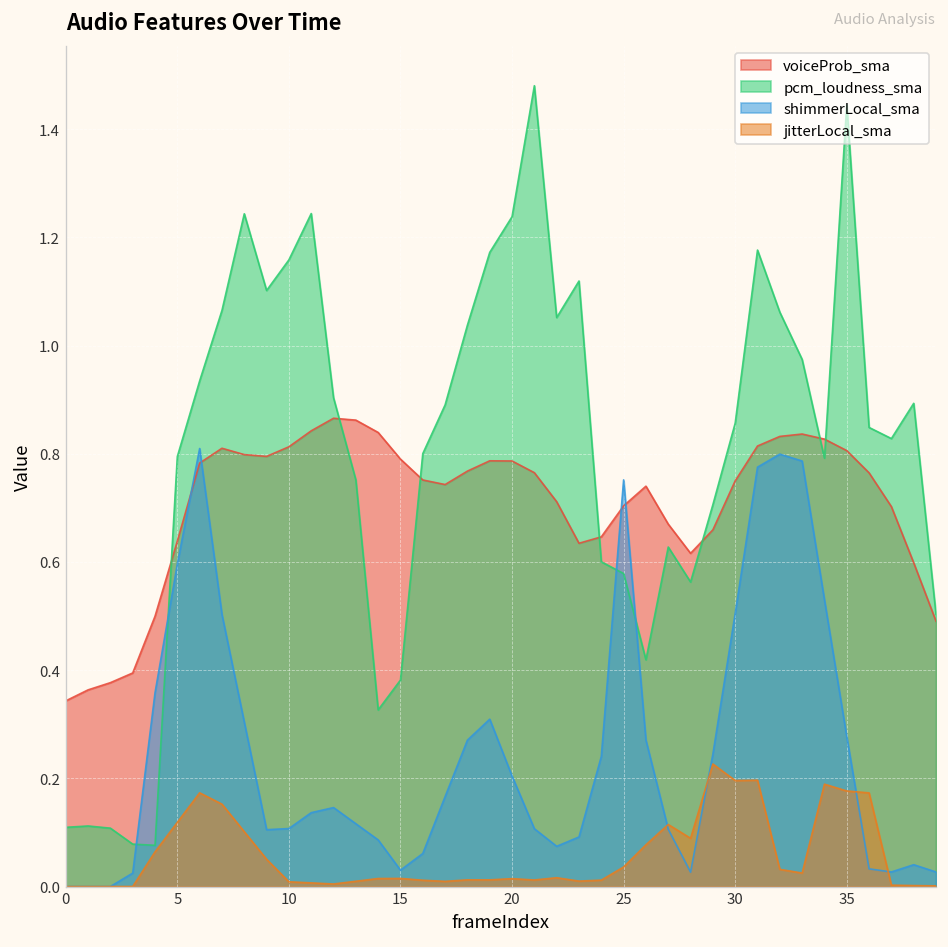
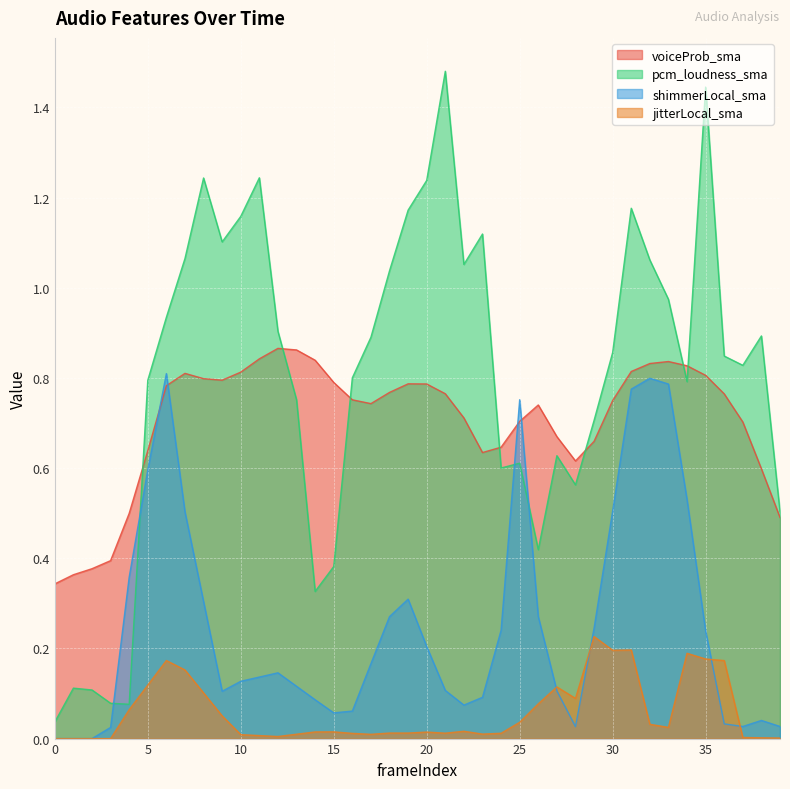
  {
    "pcm_loudness_sma": {
-     "0": 0.11,
+     "0": 0.04,
      "5": 0.79,
      "10": 1.16,
      "15": 0.38,
      "20": 1.24,
-     "25": 0.58,
+     "25": 0.61,
      "30": 0.86
    },
    "shimmerLocal_sma": {
      "5": 0.60,
-     "10": 0.11,
-     "15": 0.03,
+     "10": 0.13,
+     "15": 0.06,
      "20": 0.20,
      "25": 0.75,
      "30": 0.51,
-     "35": 0.28
+     "35": 0.24
    }
  }
